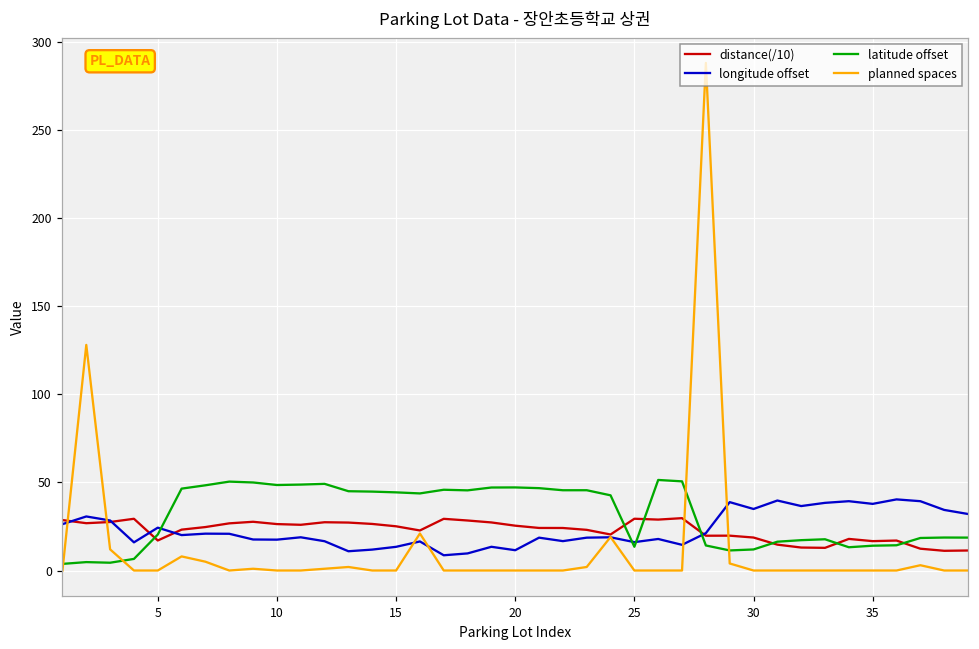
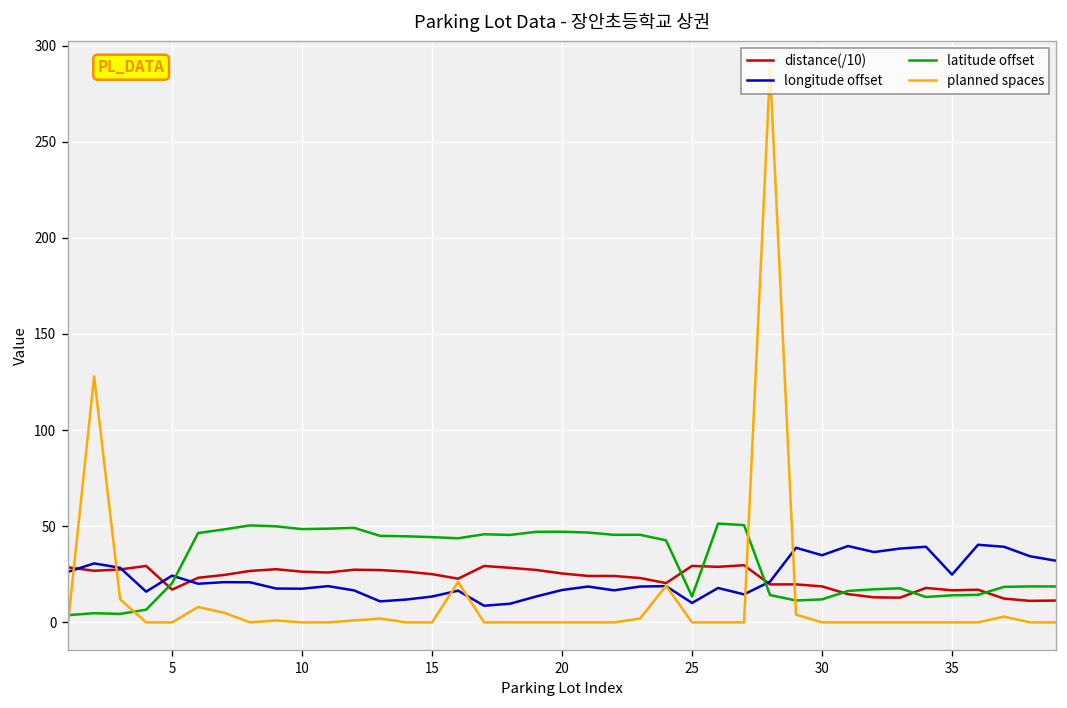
  {
    "distance(/10)": {
      "5": 17,
      "10": 26,
      "15": 25,
      "20": 25,
      "25": 29,
      "30": 19,
      "35": 17
    },
    "longitude offset": {
      "5": 24,
      "10": 18,
      "15": 13,
-     "20": 12,
-     "25": 16,
+     "20": 17,
+     "25": 10,
      "30": 35,
-     "35": 38
+     "35": 25
    },
    "latitude offset": {
      "5": 20,
      "10": 49,
      "15": 44,
      "20": 47,
      "25": 13,
      "30": 12,
      "35": 14
    },
    "planned spaces": {
      "5": 0,
      "10": 0,
      "15": 0,
      "20": 0,
      "25": 0,
      "30": 0,
      "35": 0
    }
  }
